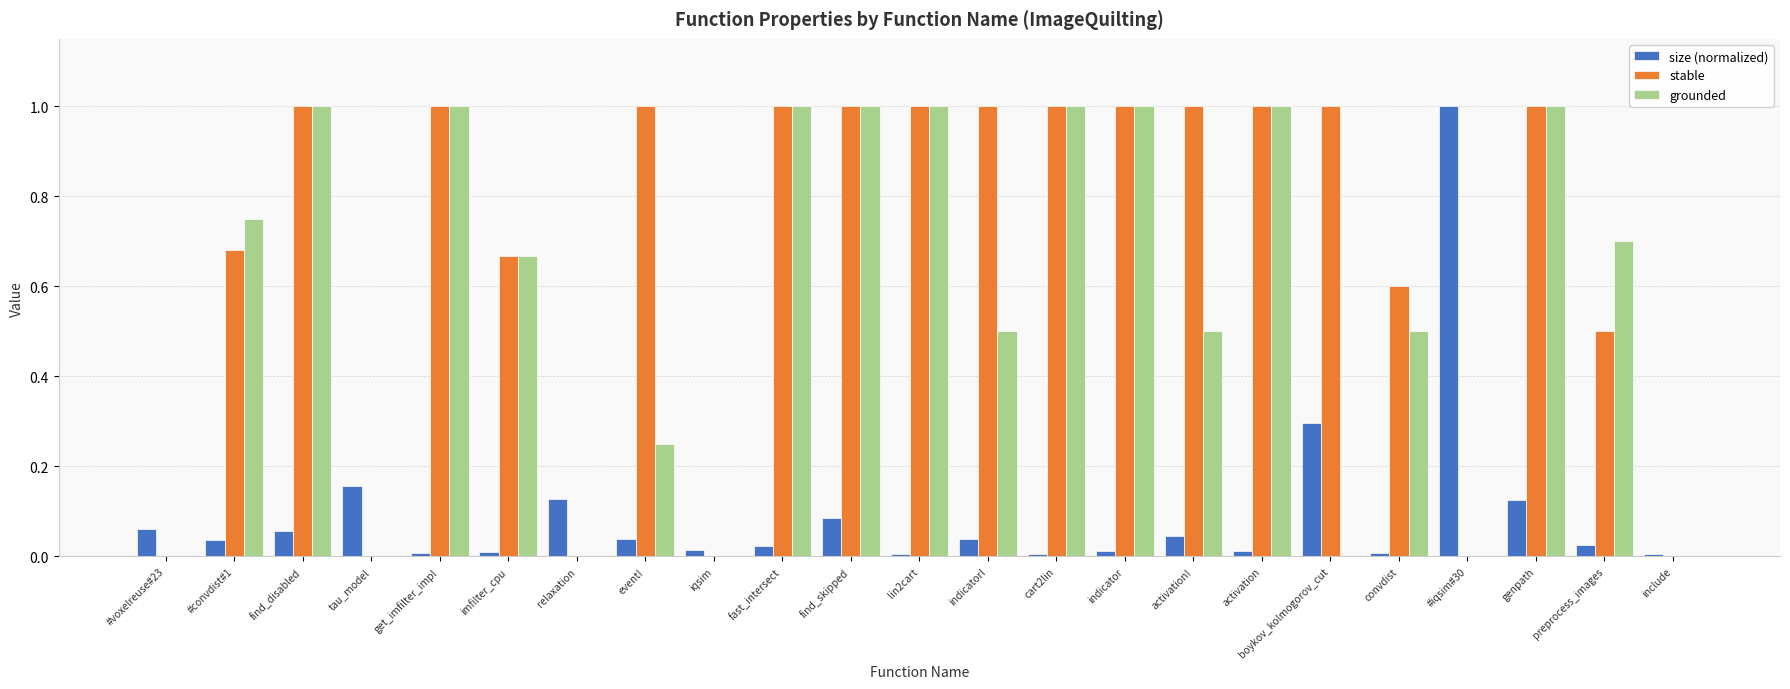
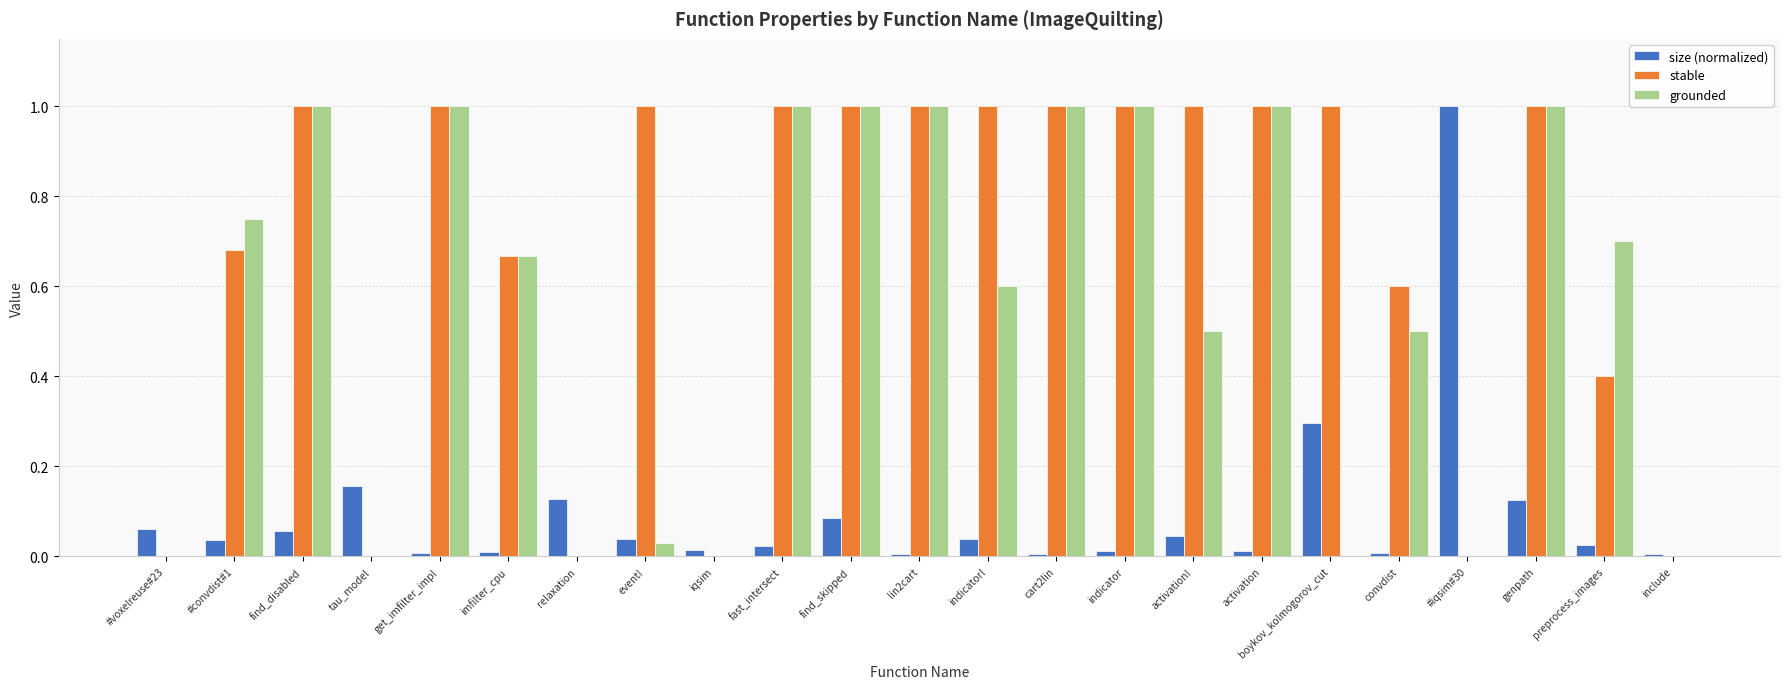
  {
    "size (normalized)": {
      "#voxelreuse#23": 0.06,
      "#convdist#1": 0.04,
      "find_disabled": 0.06,
      "tau_model": 0.16,
      "get_imfilter_impl": 0.01,
      "imfilter_cpu": 0.01,
      "relaxation": 0.13,
      "event!": 0.04,
      "iqsim": 0.01,
      "fast_intersect": 0.02,
      "find_skipped": 0.09,
      "lin2cart": 0.01,
      "indicator!": 0.04,
      "cart2lin": 0.01,
      "indicator": 0.01,
      "activation!": 0.04,
      "activation": 0.01,
      "boykov_kolmogorov_cut": 0.30,
      "convdist": 0.01,
      "#iqsim#30": 1.00,
      "genpath": 0.13,
      "preprocess_images": 0.03
    },
    "stable": {
      "#voxelreuse#23": 0.0,
      "#convdist#1": 0.68,
      "find_disabled": 1.0,
      "tau_model": 0.0,
      "get_imfilter_impl": 1.0,
      "imfilter_cpu": 0.67,
      "relaxation": 0.0,
      "event!": 1.0,
      "iqsim": 0.0,
      "fast_intersect": 1.0,
      "find_skipped": 1.0,
      "lin2cart": 1.0,
      "indicator!": 1.0,
      "cart2lin": 1.0,
      "indicator": 1.0,
      "activation!": 1.0,
      "activation": 1.0,
      "boykov_kolmogorov_cut": 1.0,
      "convdist": 0.6,
      "#iqsim#30": 0.0,
      "genpath": 1.0,
-     "preprocess_images": 0.5,
+     "preprocess_images": 0.4,
      "include": 0.0
    },
    "grounded": {
      "#voxelreuse#23": 0.00,
      "#convdist#1": 0.75,
      "find_disabled": 1.00,
      "tau_model": 0.00,
      "get_imfilter_impl": 1.00,
      "imfilter_cpu": 0.67,
      "relaxation": 0.00,
-     "event!": 0.25,
+     "event!": 0.03,
      "iqsim": 0.00,
      "fast_intersect": 1.00,
      "find_skipped": 1.00,
      "lin2cart": 1.00,
-     "indicator!": 0.5,
+     "indicator!": 0.6,
      "cart2lin": 1.00,
      "indicator": 1.00,
      "activation!": 0.50,
      "activation": 1.00,
      "boykov_kolmogorov_cut": 0.00,
      "convdist": 0.50,
      "#iqsim#30": 0.00,
      "genpath": 1.00,
      "preprocess_images": 0.70,
      "include": 0.00
    }
  }
